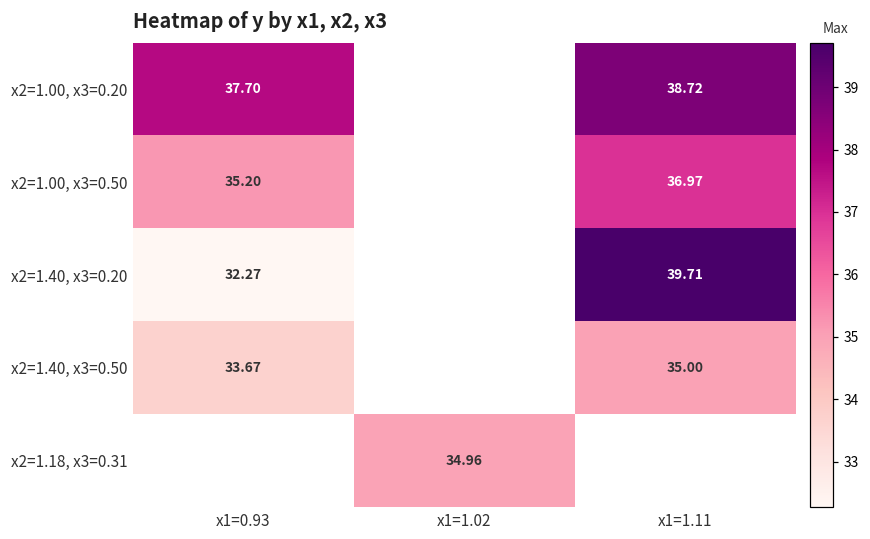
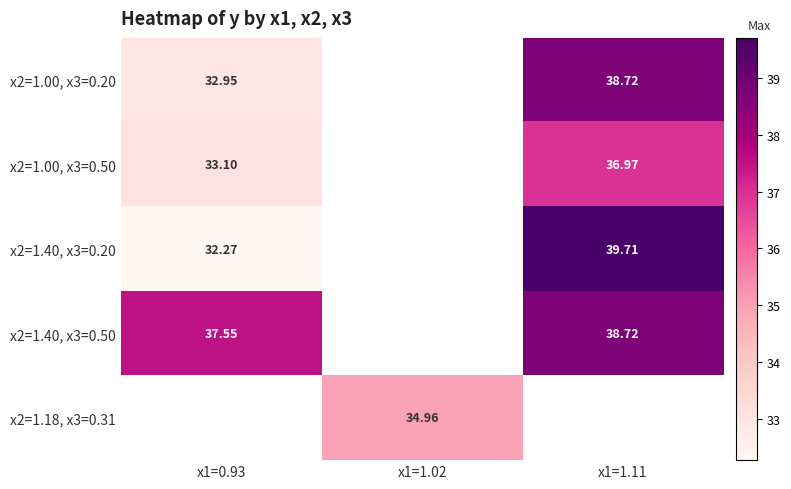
  {
    "x2=1.00, x3=0.20": {
-     "x1=0.93": 37.70,
+     "x1=0.93": 32.95,
      "x1=1.11": 38.72
    },
    "x2=1.00, x3=0.50": {
-     "x1=0.93": 35.20,
+     "x1=0.93": 33.10,
      "x1=1.11": 36.97
    },
    "x2=1.40, x3=0.20": {
      "x1=0.93": 32.27,
      "x1=1.11": 39.71
    },
    "x2=1.40, x3=0.50": {
-     "x1=0.93": 33.67,
-     "x1=1.11": 35.00
+     "x1=0.93": 37.55,
+     "x1=1.11": 38.72
    },
    "x2=1.18, x3=0.31": {
      "x1=1.02": 34.96
    }
  }
